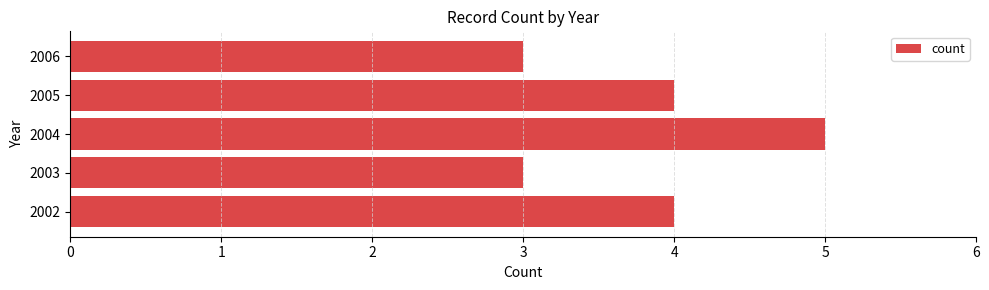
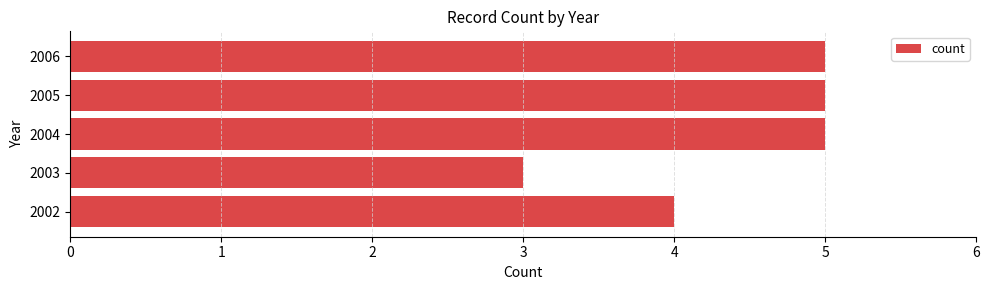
  {
-   "2006": 3,
-   "2005": 4,
+   "2006": 5,
+   "2005": 5,
    "2004": 5,
    "2003": 3,
    "2002": 4
  }
